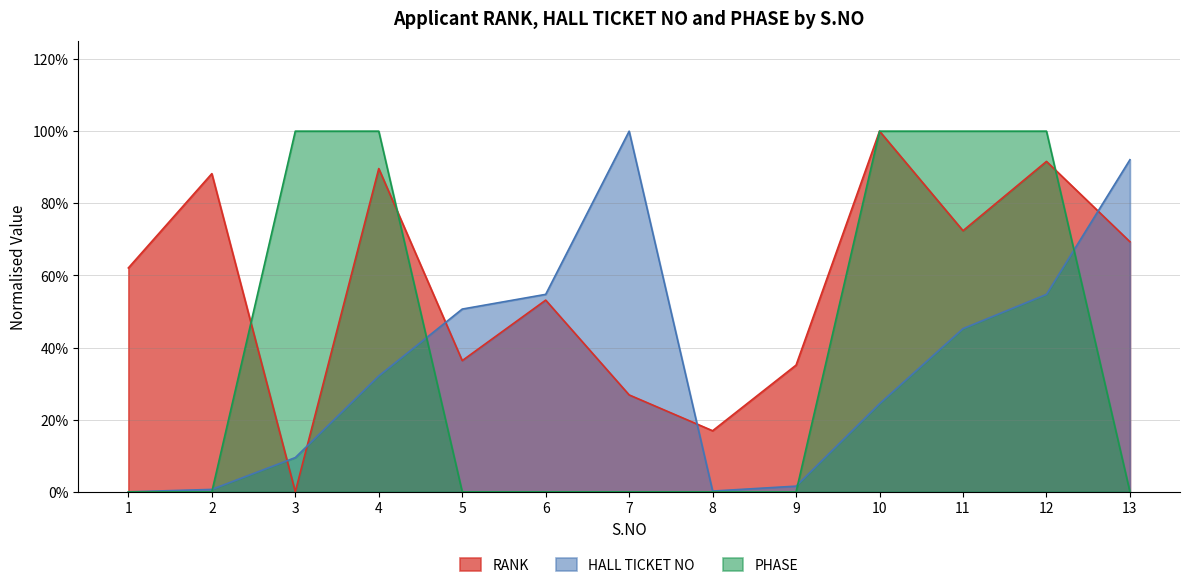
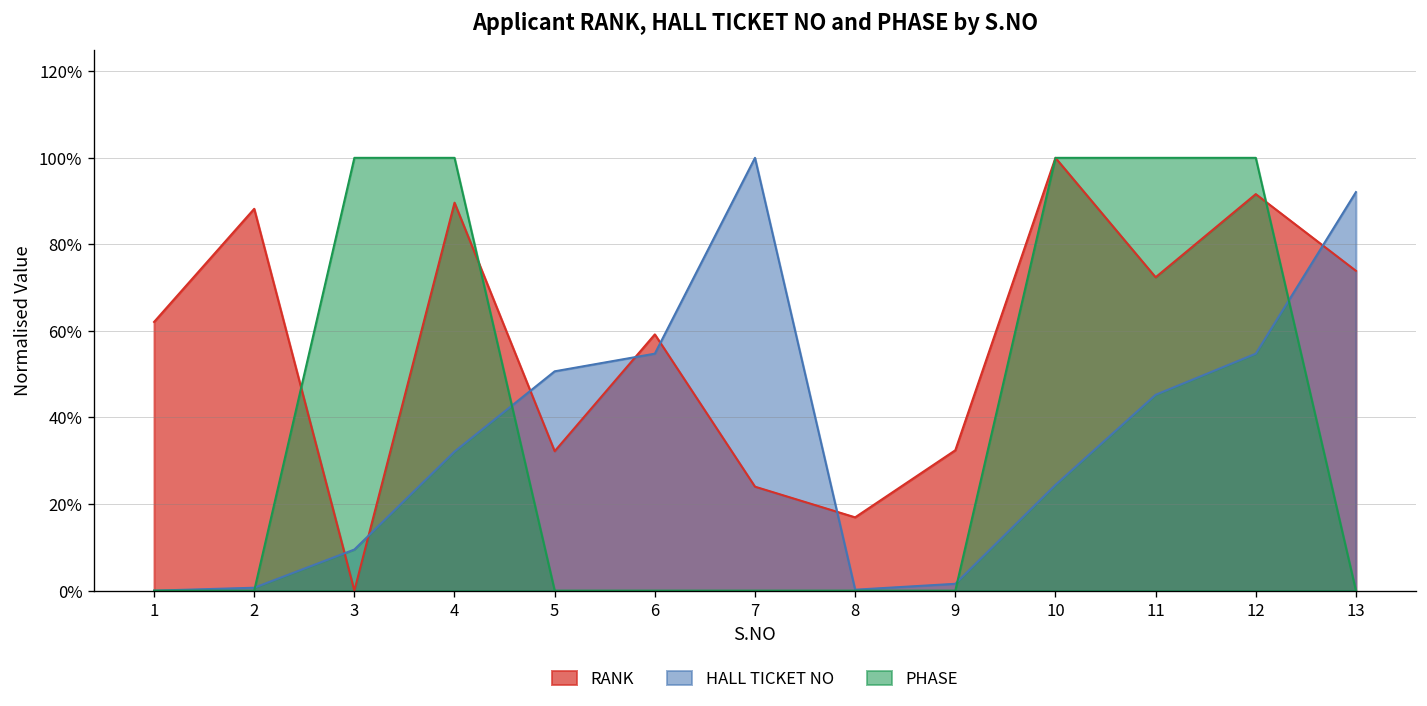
  {
    "RANK": {
      "1": "62%",
      "2": "88%",
      "3": "0%",
      "4": "90%",
-     "5": "36%",
-     "6": "53%",
-     "7": "27%",
+     "5": "32%",
+     "6": "59%",
+     "7": "24%",
      "8": "17%",
-     "9": "35%",
+     "9": "32%",
      "11": "72%",
      "12": "92%",
-     "13": "69%"
+     "13": "74%"
    },
    "HALL TICKET NO": {
      "3": "9%",
      "4": "32%",
      "5": "51%",
      "6": "55%",
      "7": "100%",
      "9": "2%",
      "10": "24%",
      "11": "45%",
      "12": "55%",
      "13": "92%"
    },
    "PHASE": {
      "3": "100%",
      "4": "100%",
      "5": "0%",
      "6": "0%",
      "7": "0%",
      "9": "0%",
      "11": "100%",
      "12": "100%",
      "13": "0%"
    }
  }
